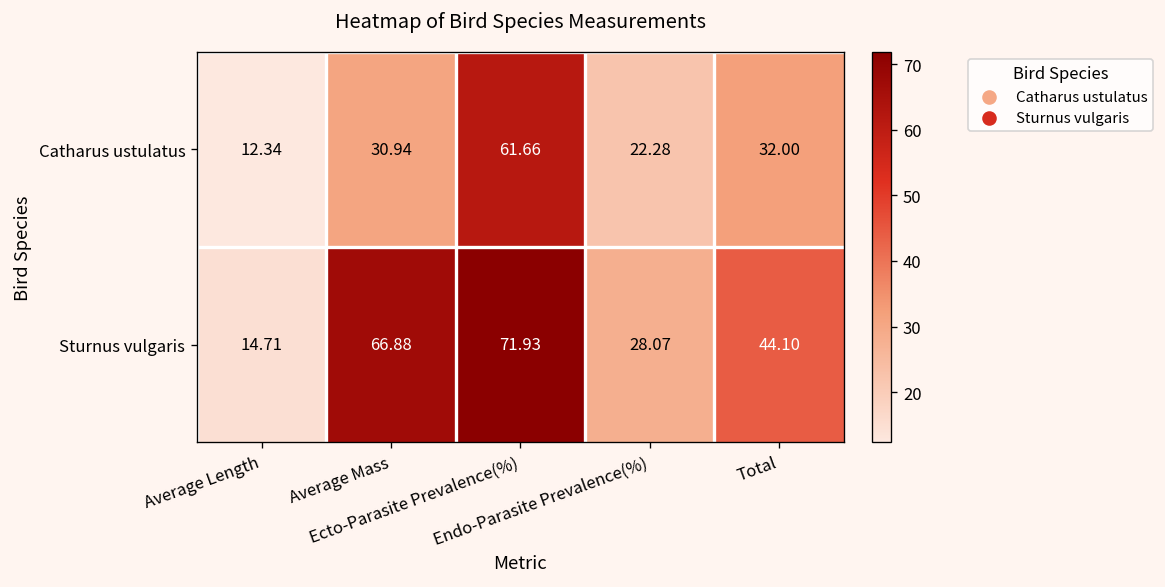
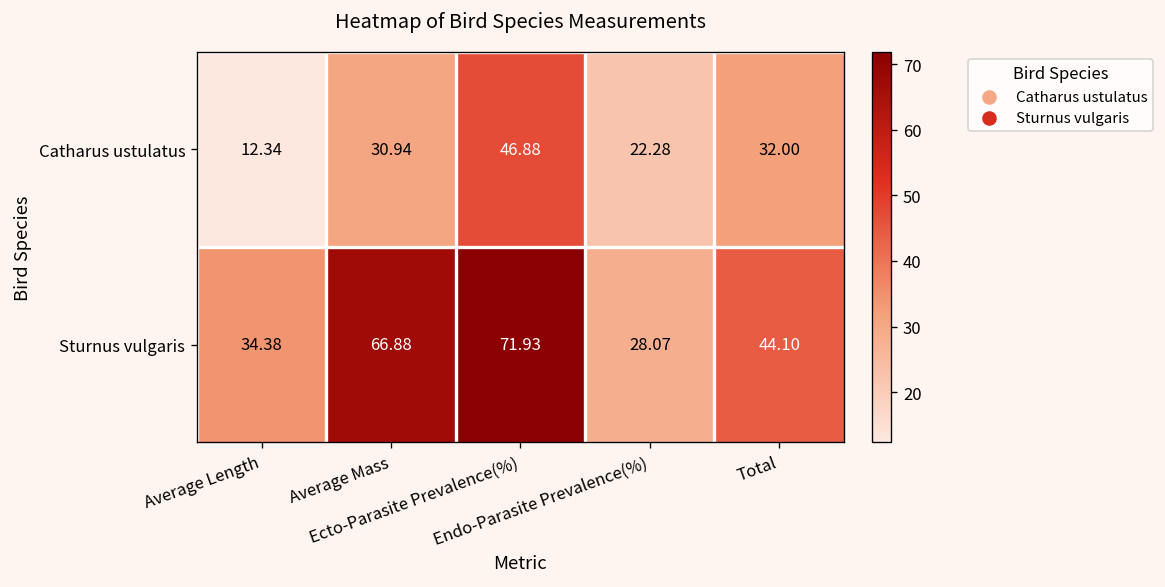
  {
    "Catharus ustulatus": {
      "Average Length": 12.34,
      "Average Mass": 30.94,
-     "Ecto-Parasite Prevalence(%)": 61.66,
+     "Ecto-Parasite Prevalence(%)": 46.88,
      "Endo-Parasite Prevalence(%)": 22.28,
      "Total": 32.00
    },
    "Sturnus vulgaris": {
-     "Average Length": 14.71,
+     "Average Length": 34.38,
      "Average Mass": 66.88,
      "Ecto-Parasite Prevalence(%)": 71.93,
      "Endo-Parasite Prevalence(%)": 28.07,
      "Total": 44.10
    }
  }
